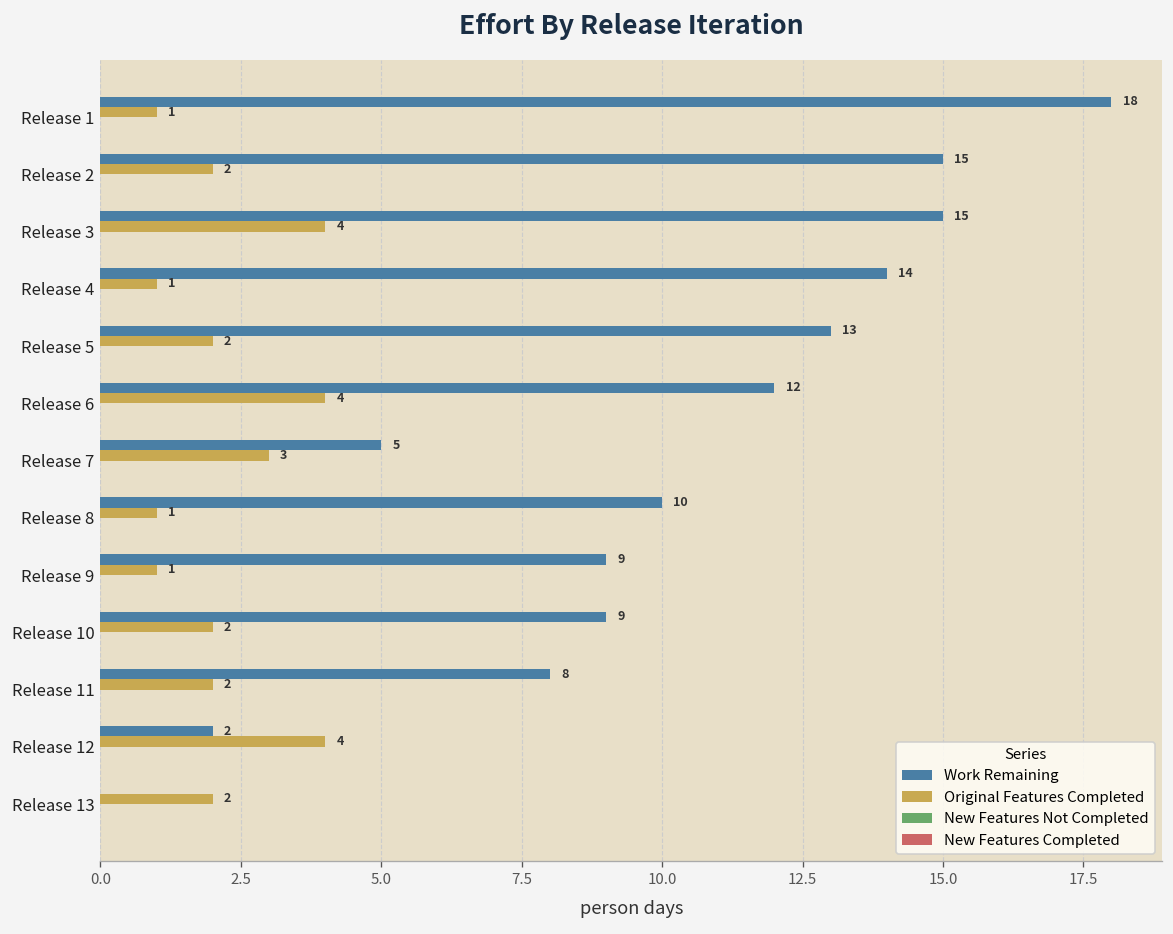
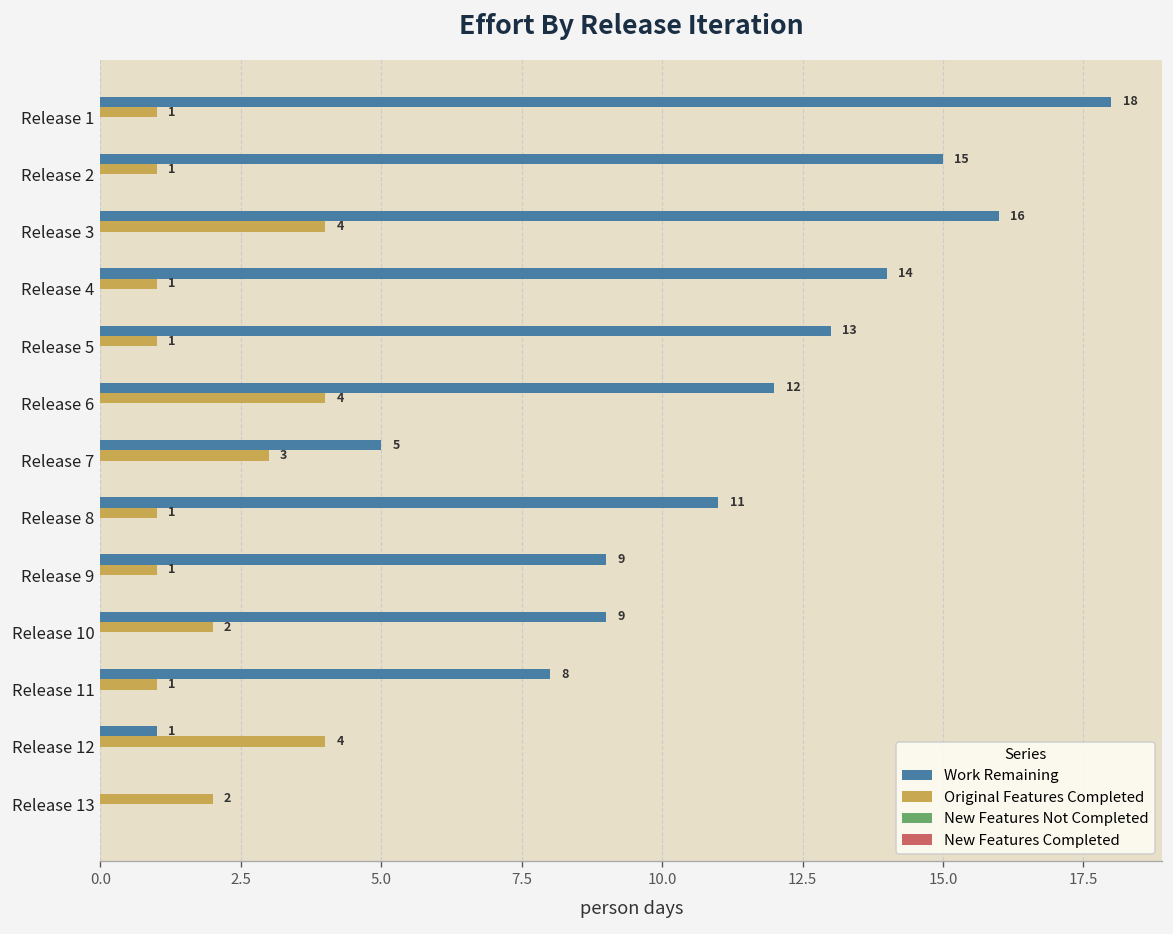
  {
    "Work Remaining": {
      "Release 1": 18,
      "Release 2": 15,
-     "Release 3": 15,
+     "Release 3": 16,
      "Release 4": 14,
      "Release 5": 13,
      "Release 6": 12,
      "Release 7": 5,
-     "Release 8": 10,
+     "Release 8": 11,
      "Release 9": 9,
      "Release 10": 9,
      "Release 11": 8,
-     "Release 12": 2
+     "Release 12": 1
    },
    "Original Features Completed": {
      "Release 1": 1,
-     "Release 2": 2,
+     "Release 2": 1,
      "Release 3": 4,
      "Release 4": 1,
-     "Release 5": 2,
+     "Release 5": 1,
      "Release 6": 4,
      "Release 7": 3,
      "Release 8": 1,
      "Release 9": 1,
      "Release 10": 2,
-     "Release 11": 2,
+     "Release 11": 1,
      "Release 12": 4,
      "Release 13": 2
    },
    "New Features Not Completed": {
      "Release 1": 0.0,
      "Release 2": 0.0,
      "Release 3": 0.0,
      "Release 4": 0.0,
      "Release 5": 0.0,
      "Release 6": 0.0,
      "Release 7": 0.0,
      "Release 8": 0.0,
      "Release 9": 0.0,
      "Release 10": 0.0,
      "Release 11": 0.0,
      "Release 12": 0.0,
      "Release 13": 0.0
    },
    "New Features Completed": {
      "Release 1": 0.0,
      "Release 2": 0.0,
      "Release 3": 0.0,
      "Release 4": 0.0,
      "Release 5": 0.0,
      "Release 6": 0.0,
      "Release 7": 0.0,
      "Release 8": 0.0,
      "Release 9": 0.0,
      "Release 10": 0.0,
      "Release 11": 0.0,
      "Release 12": 0.0,
      "Release 13": 0.0
    }
  }
